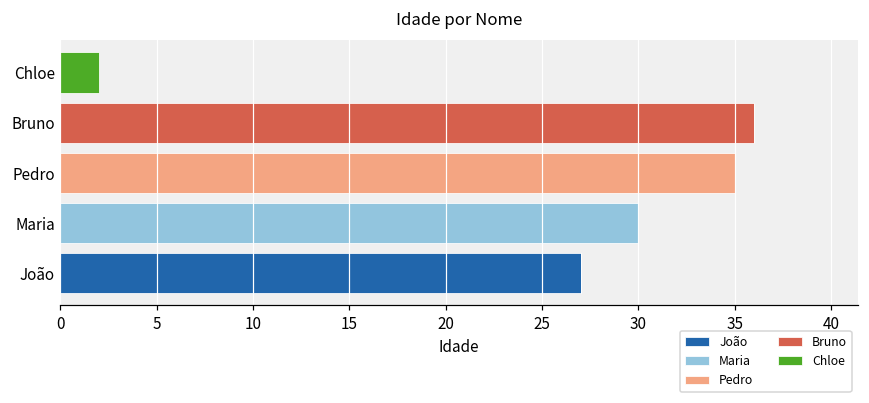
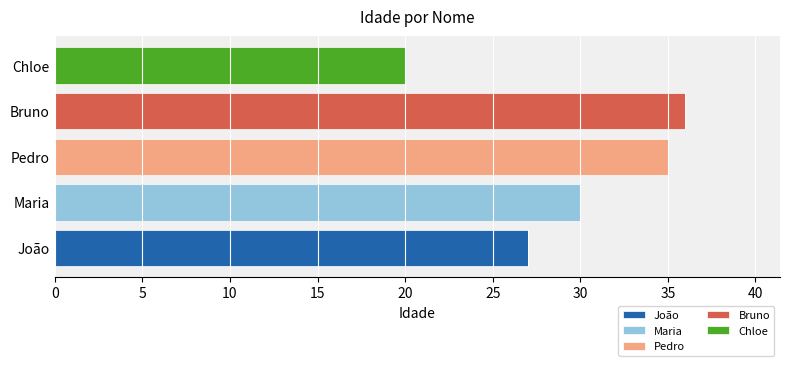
  {
    "João": {
      "Chloe": 0,
      "Bruno": 0,
      "Pedro": 0,
      "Maria": 0,
      "João": 27
    },
    "Chloe": {
-     "Chloe": 2
+     "Chloe": 20
    }
  }
